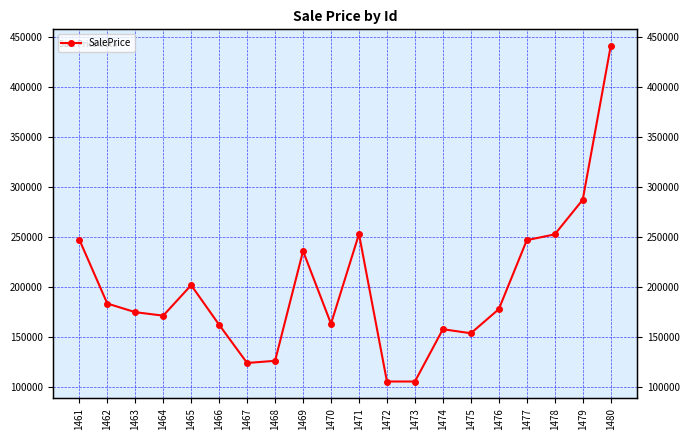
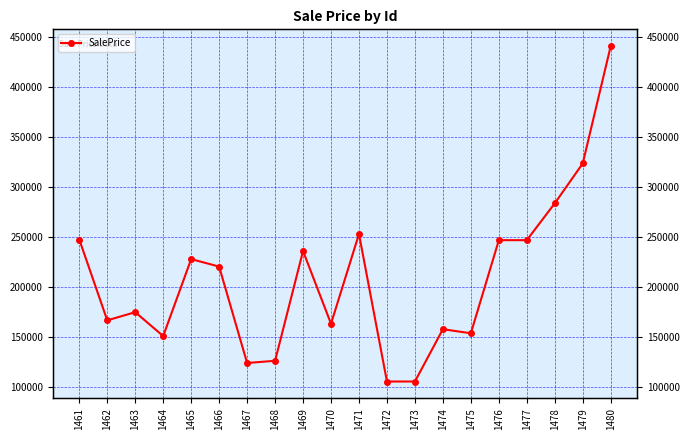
  {
    "1461": 248000,
-   "1462": 184000,
+   "1462": 167000,
    "1463": 175000,
-   "1464": 172000,
-   "1465": 202000,
-   "1466": 163000,
+   "1464": 151000,
+   "1465": 228000,
+   "1466": 221000,
    "1467": 124000,
    "1468": 127000,
    "1469": 236000,
    "1470": 164000,
    "1471": 253000,
    "1472": 106000,
    "1473": 106000,
    "1474": 158000,
    "1475": 154000,
-   "1476": 178000,
+   "1476": 247000,
    "1477": 247000,
-   "1478": 253000,
-   "1479": 287000,
+   "1478": 284000,
+   "1479": 324000,
    "1480": 441000
  }
